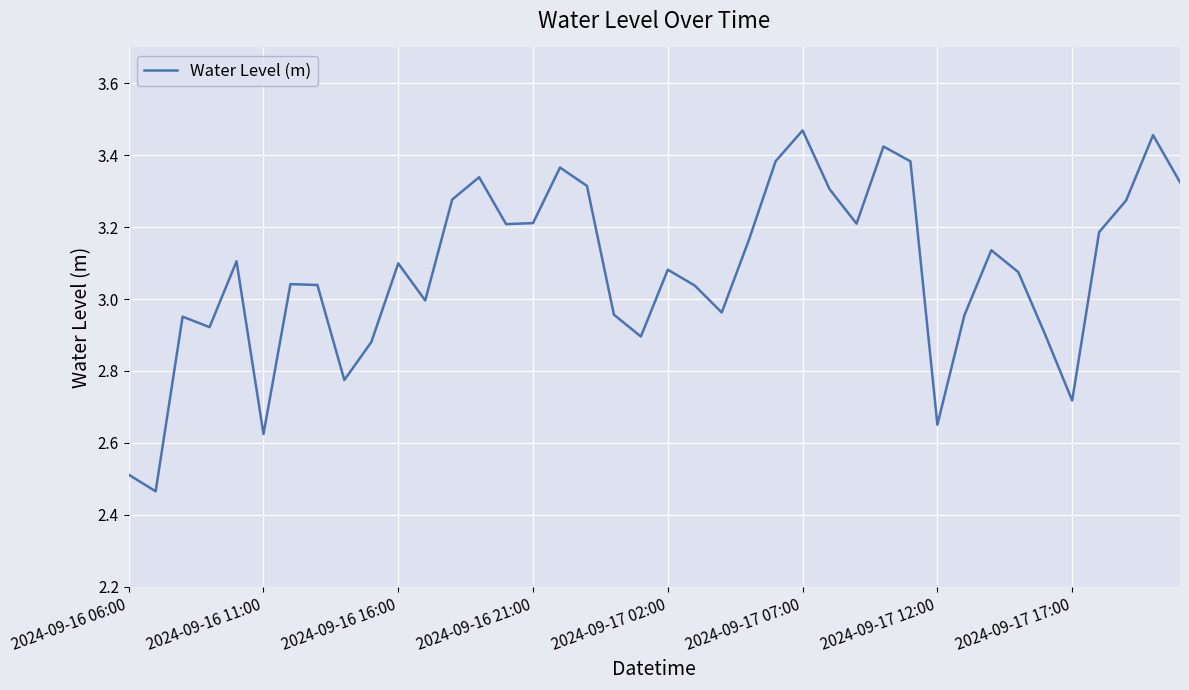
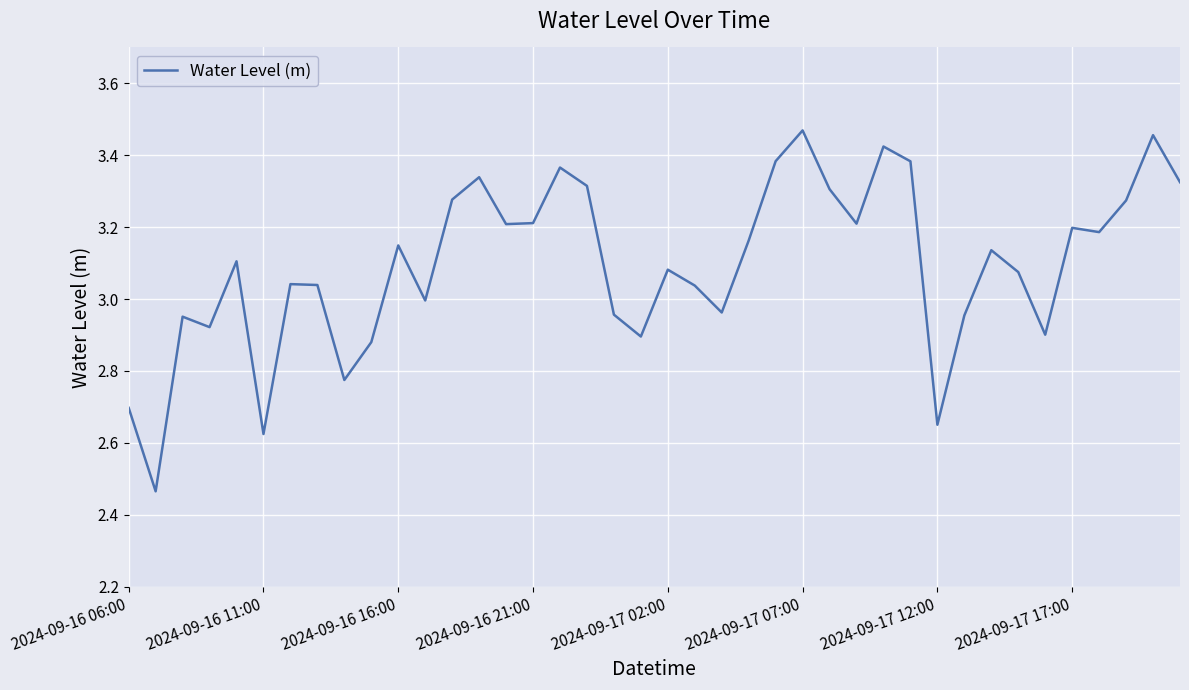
  {
-   "2024-09-16 06:00": 2.51,
+   "2024-09-16 06:00": 2.70,
    "2024-09-16 11:00": 2.62,
-   "2024-09-16 16:00": 3.10,
+   "2024-09-16 16:00": 3.15,
    "2024-09-16 21:00": 3.21,
    "2024-09-17 02:00": 3.08,
    "2024-09-17 07:00": 3.47,
    "2024-09-17 12:00": 2.65,
-   "2024-09-17 17:00": 2.72
+   "2024-09-17 17:00": 3.20
  }
